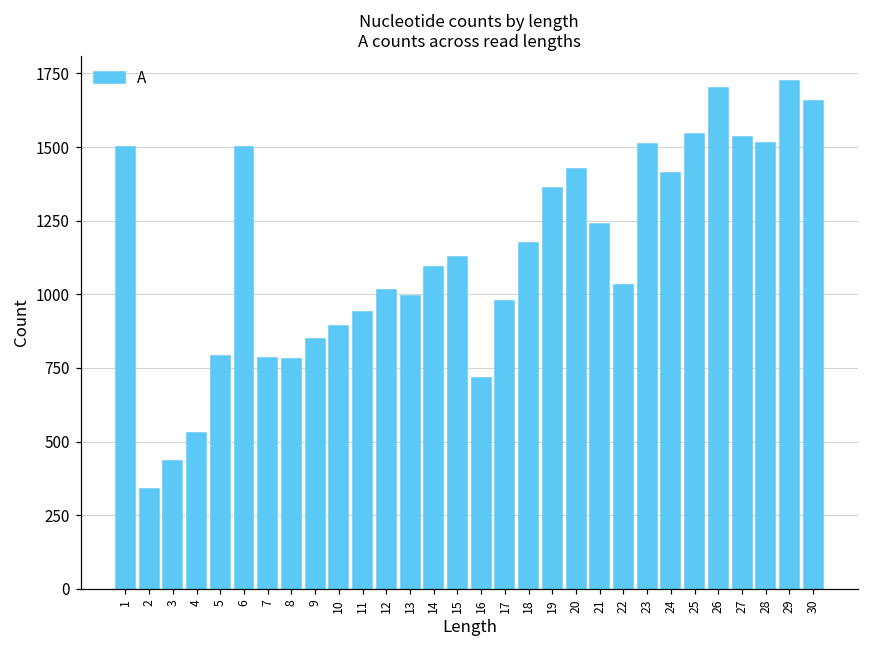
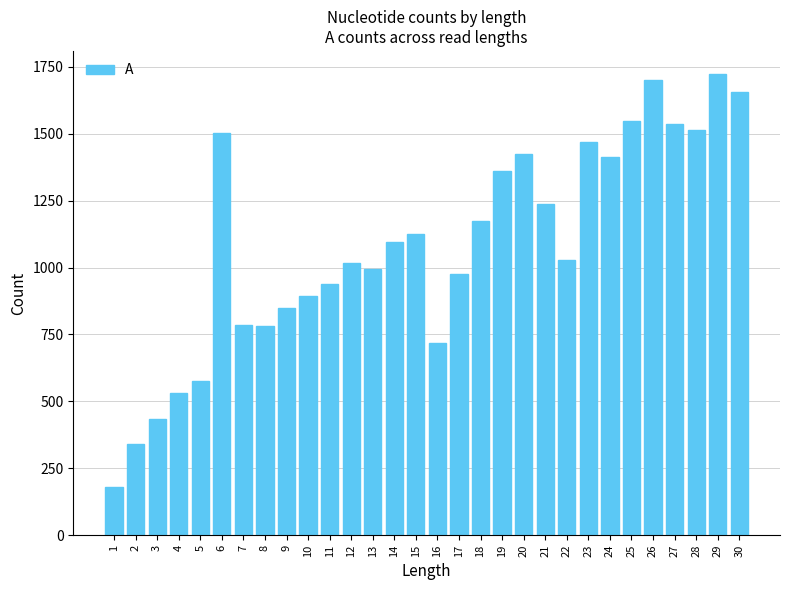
  {
-   "1": 1500,
+   "1": 180,
    "2": 340,
    "3": 440,
    "4": 530,
-   "5": 790,
+   "5": 580,
    "6": 1500,
    "7": 780,
    "8": 780,
    "9": 850,
    "10": 890,
    "11": 940,
    "12": 1020,
    "13": 990,
    "14": 1090,
    "15": 1130,
    "16": 720,
    "17": 980,
    "18": 1170,
    "19": 1360,
    "20": 1420,
    "21": 1240,
    "22": 1030,
-   "23": 1510,
+   "23": 1470,
    "24": 1410,
    "25": 1550,
    "26": 1700,
    "27": 1540,
    "28": 1520,
    "29": 1720,
    "30": 1660
  }
